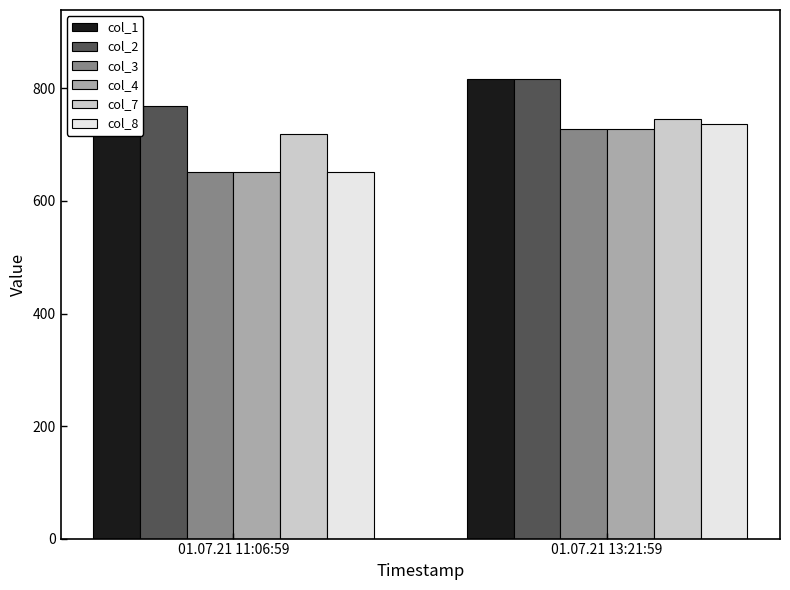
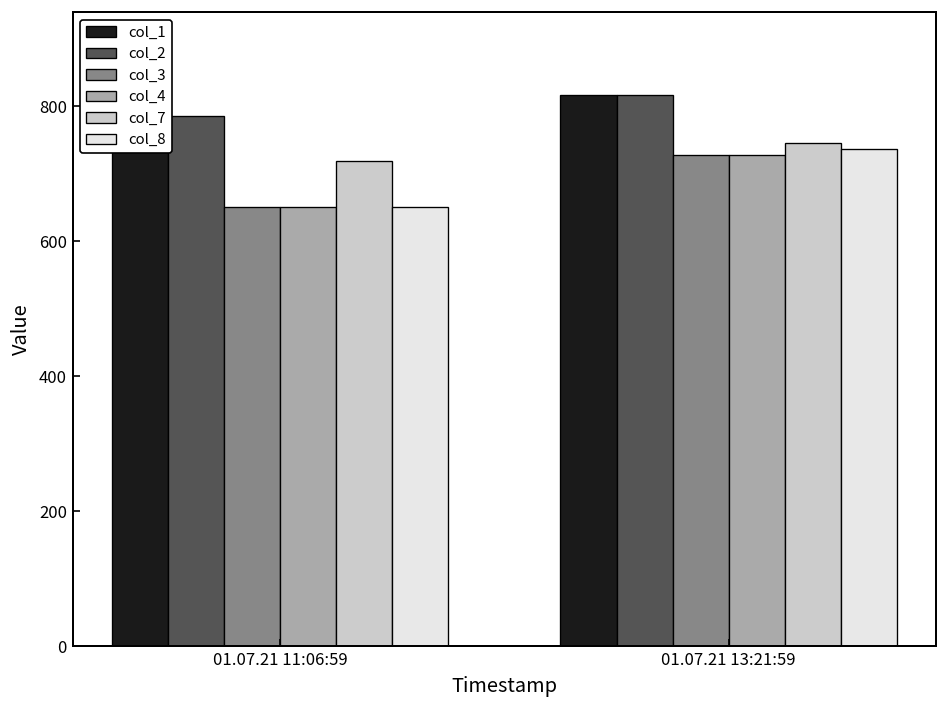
  {
    "col_1": {
      "01.07.21 13:21:59": 820
    },
    "col_2": {
-     "01.07.21 11:06:59": 770,
+     "01.07.21 11:06:59": 790,
      "01.07.21 13:21:59": 820
    }
  }
